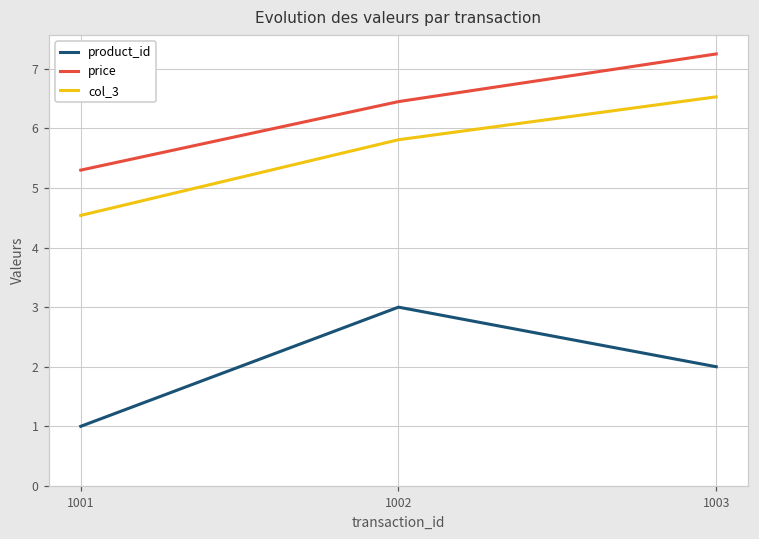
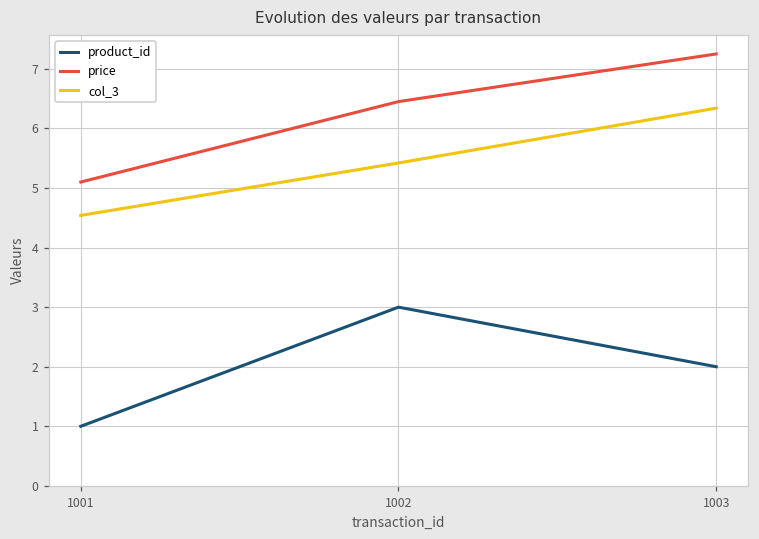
  {
    "product_id": {
      "1001": 1.0,
      "1002": 3.0,
      "1003": 2.0
    },
    "price": {
-     "1001": 5.3,
+     "1001": 5.1,
      "1002": 6.5,
      "1003": 7.3
    },
    "col_3": {
      "1001": 4.5,
-     "1002": 5.8,
-     "1003": 6.5
+     "1002": 5.4,
+     "1003": 6.3
    }
  }
